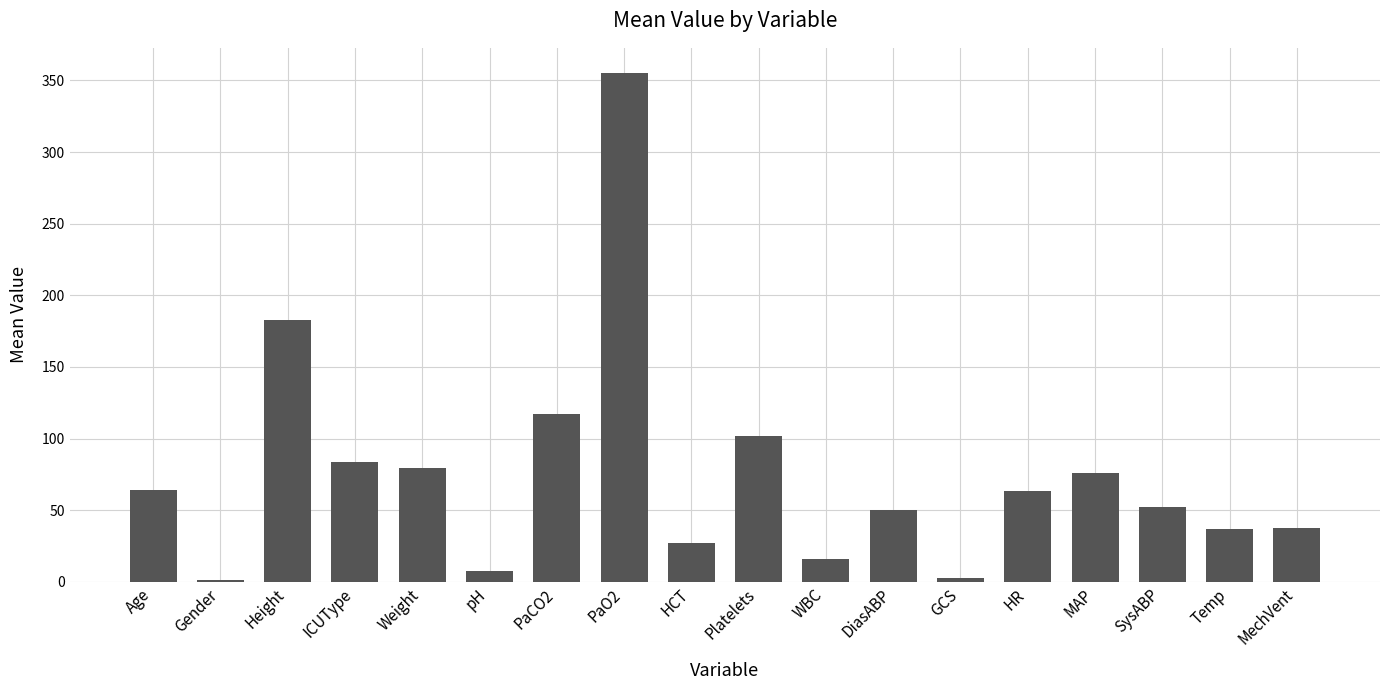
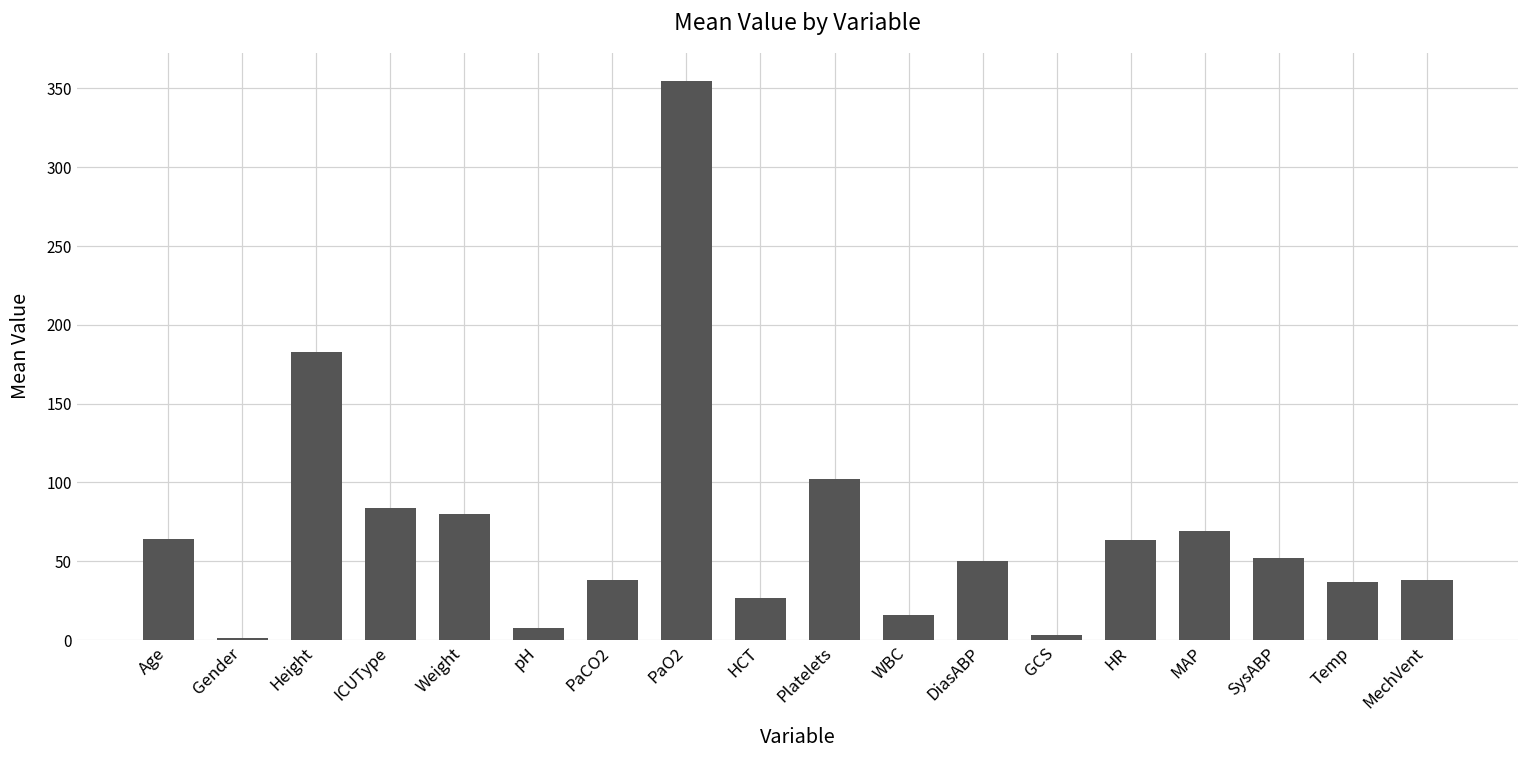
  {
    "Age": 64,
    "Height": 183,
    "ICUType": 84,
    "Weight": 80,
    "pH": 7,
-   "PaCO2": 117,
+   "PaCO2": 38,
    "PaO2": 355,
    "HCT": 27,
    "Platelets": 102,
    "WBC": 16,
    "DiasABP": 50,
    "GCS": 3,
    "HR": 63,
-   "MAP": 76,
+   "MAP": 69,
    "SysABP": 52,
    "Temp": 37,
    "MechVent": 38
  }
